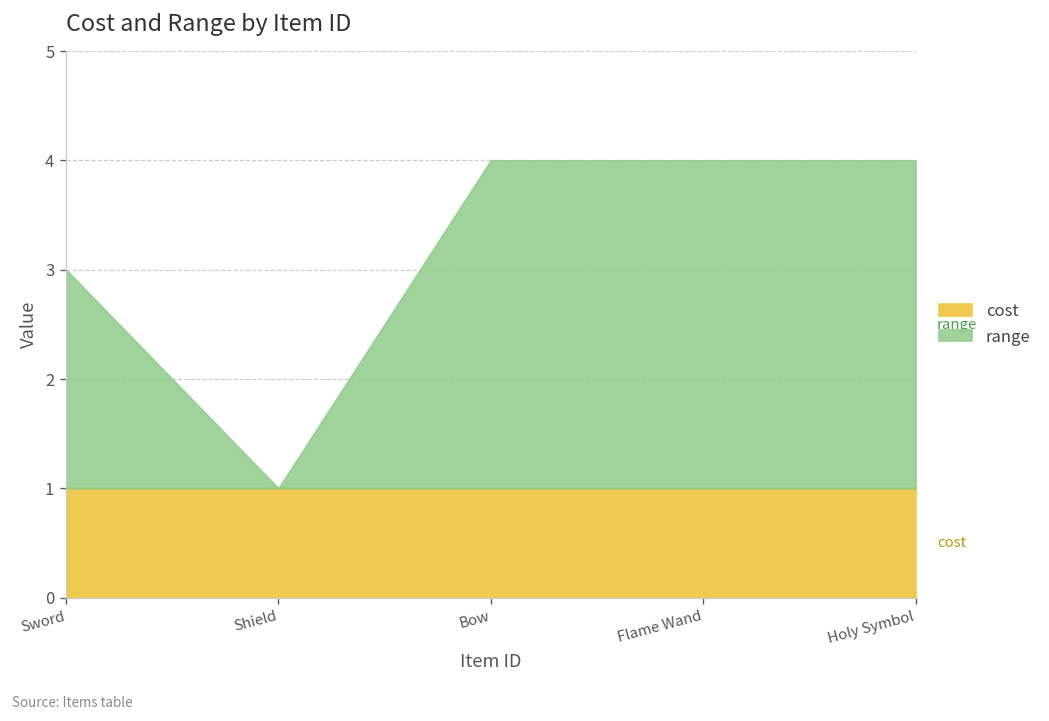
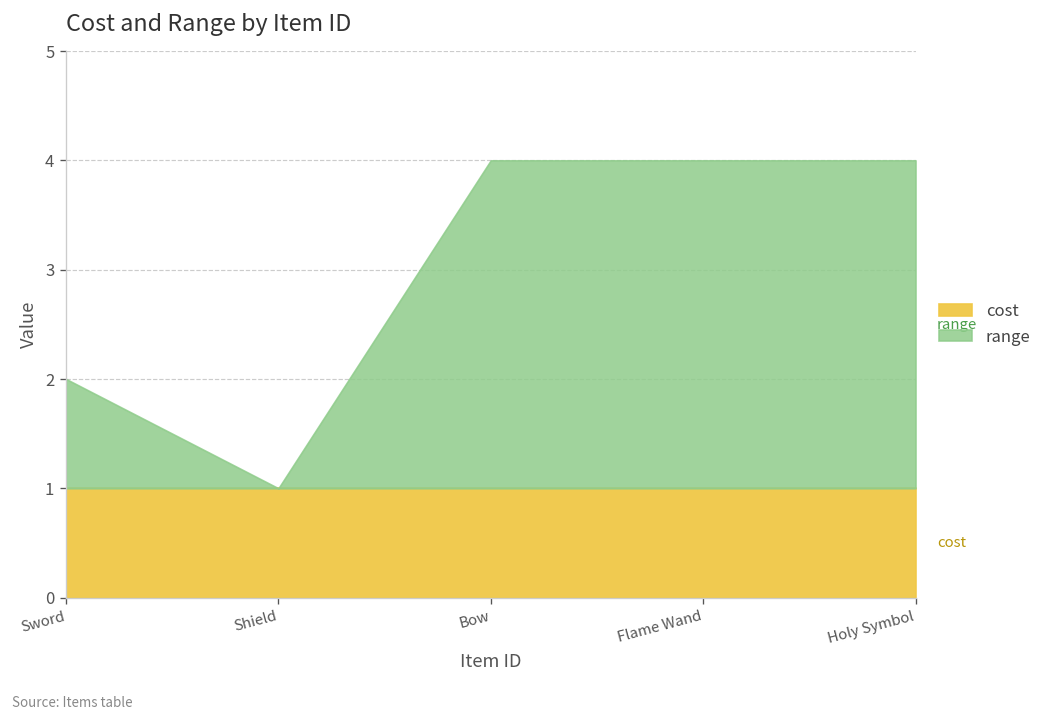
  {
    "cost": {
      "Sword": 1,
      "Bow": 1,
      "Flame Wand": 1,
      "Holy Symbol": 1
    },
    "range": {
-     "Sword": 2,
+     "Sword": 1,
      "Bow": 3,
      "Flame Wand": 3,
      "Holy Symbol": 3
    }
  }
